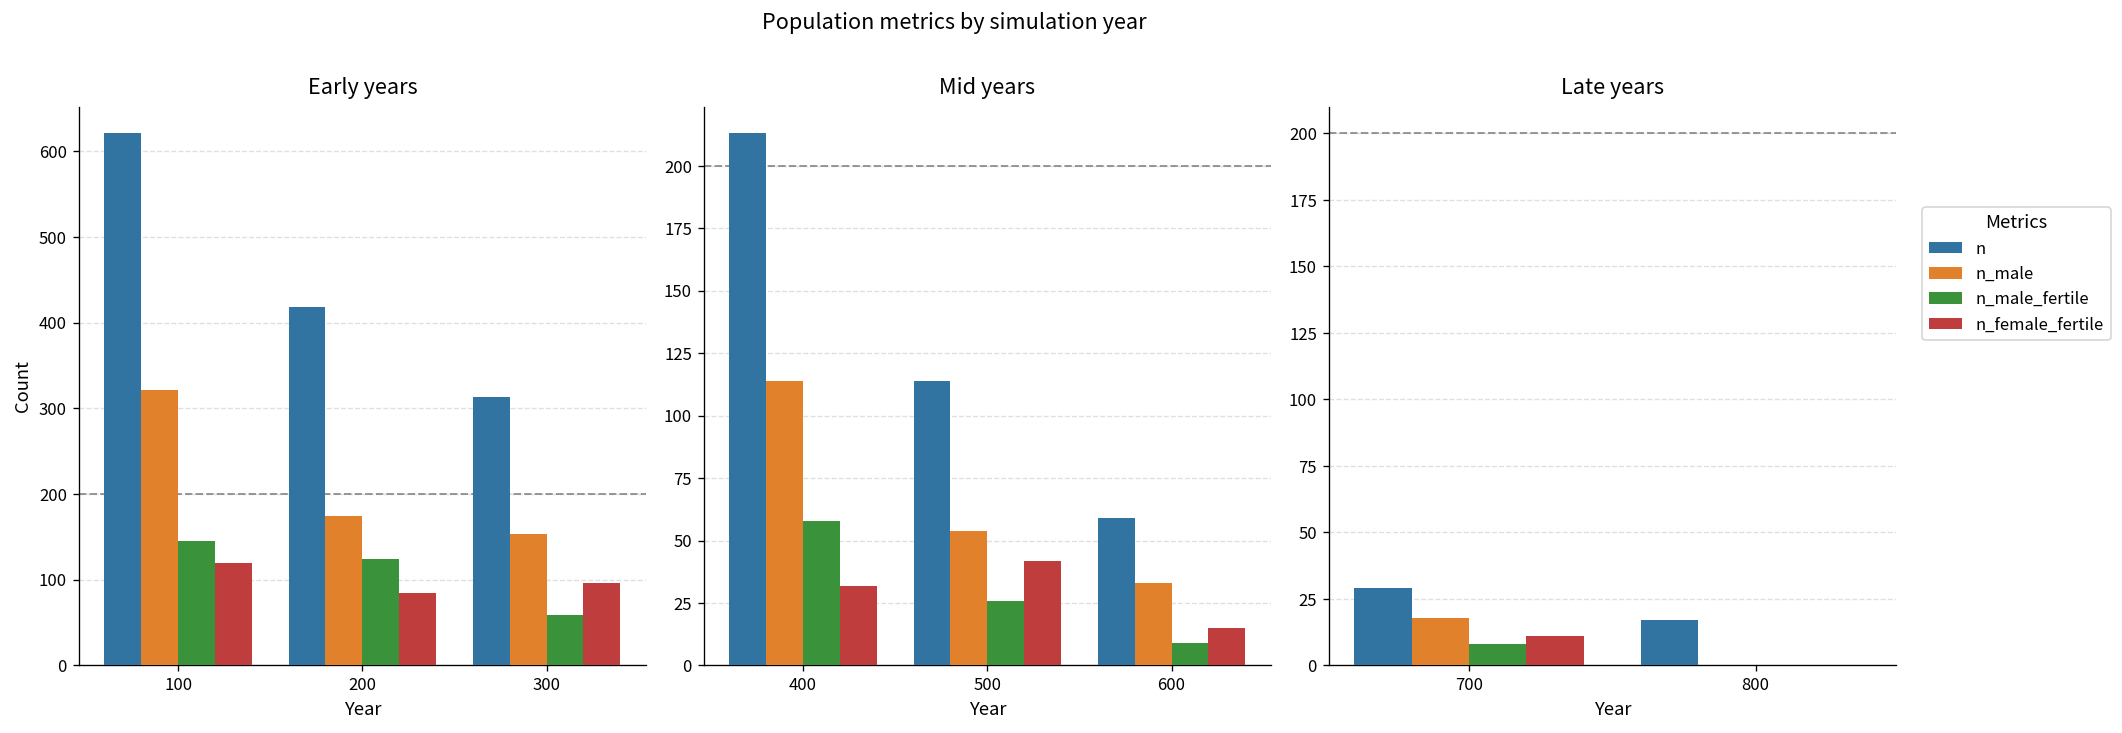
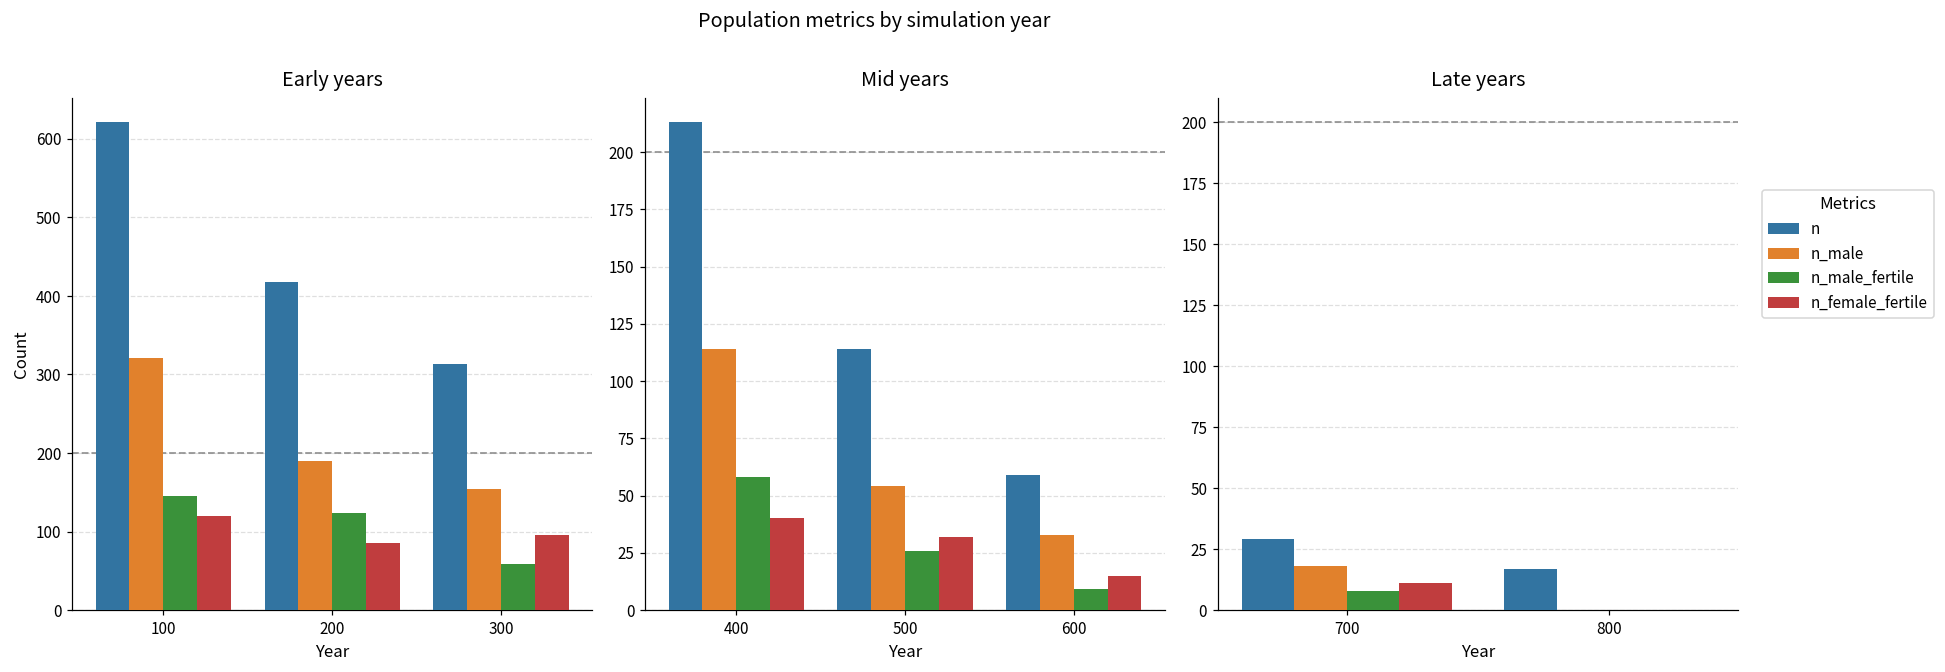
  {
    "Early years": {
      "n": {
        "100": 620,
        "200": 420,
        "300": 310
      },
      "n_male": {
        "100": 320,
-       "200": 180,
+       "200": 190,
        "300": 150
      },
      "n_male_fertile": {
        "100": 150,
        "200": 120,
        "300": 60
      },
      "n_female_fertile": {
        "100": 120,
        "200": 90,
        "300": 100
      }
    },
    "Mid years": {
      "n": {
        "400": 213,
        "500": 114,
        "600": 59
      },
      "n_male": {
        "400": 114,
        "500": 54,
        "600": 33
      },
      "n_male_fertile": {
        "400": 58,
        "500": 26,
        "600": 9
      },
      "n_female_fertile": {
-       "400": 32,
-       "500": 42,
+       "400": 40,
+       "500": 32,
        "600": 15
      }
    },
    "Late years": {
      "n": {
        "700": 29,
        "800": 17
      },
      "n_male": {
        "700": 18,
        "800": 0
      },
      "n_male_fertile": {
        "700": 8,
        "800": 0
      },
      "n_female_fertile": {
        "700": 11,
        "800": 0
      }
    }
  }
